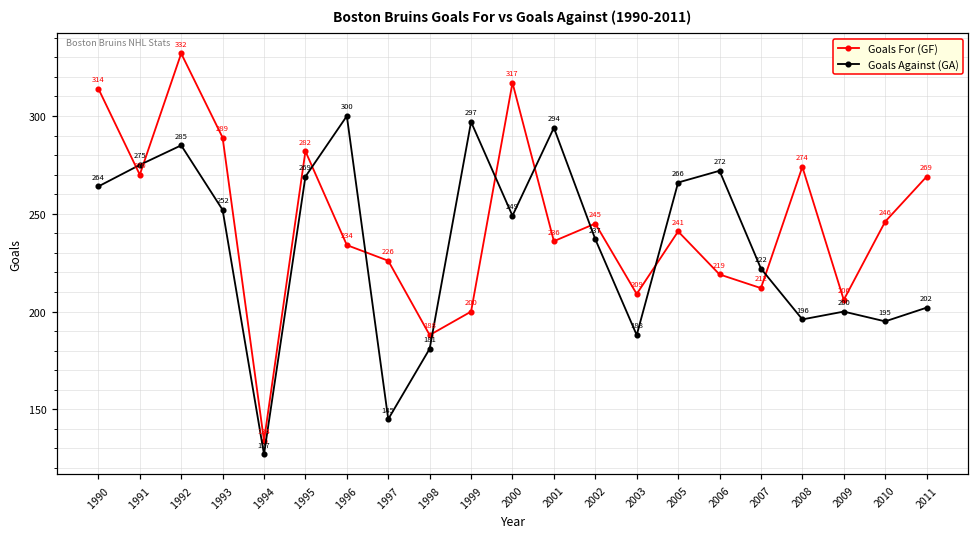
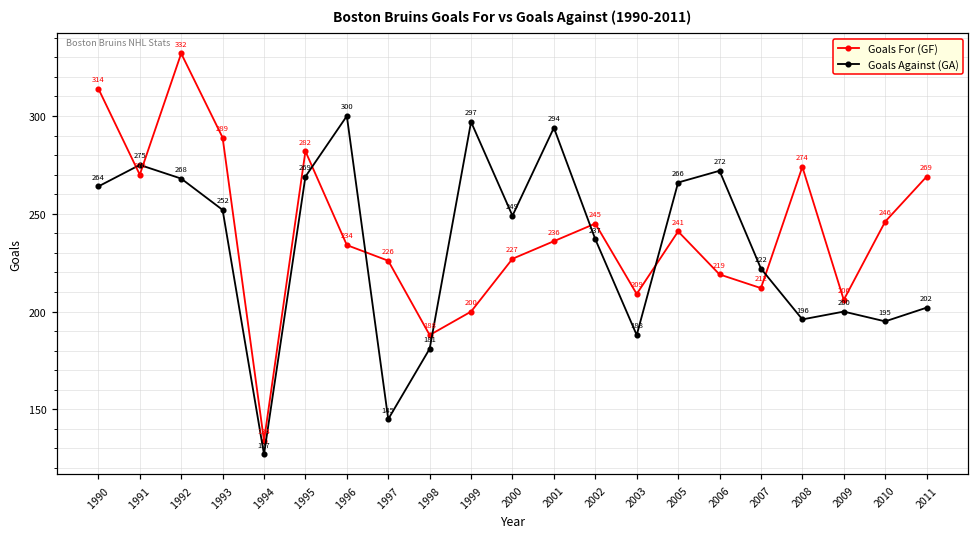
  {
    "Goals For (GF)": {
      "1990": 314,
      "1992": 332,
      "1993": 289,
      "1994": 134,
      "1995": 282,
      "1996": 234,
      "1997": 226,
      "1998": 188,
      "1999": 200,
-     "2000": 317,
+     "2000": 227,
      "2001": 236,
      "2002": 245,
      "2003": 209,
      "2005": 241,
      "2006": 219,
      "2007": 212,
      "2008": 274,
      "2009": 206,
      "2010": 246,
      "2011": 269
    },
    "Goals Against (GA)": {
      "1990": 264,
      "1991": 275,
-     "1992": 285,
+     "1992": 268,
      "1993": 252,
      "1995": 269,
      "1996": 300,
      "1997": 145,
      "1999": 297,
      "2000": 249,
      "2001": 294,
      "2003": 188,
      "2005": 266,
      "2006": 272,
      "2007": 222,
      "2008": 196,
      "2010": 195,
      "2011": 202
    }
  }
